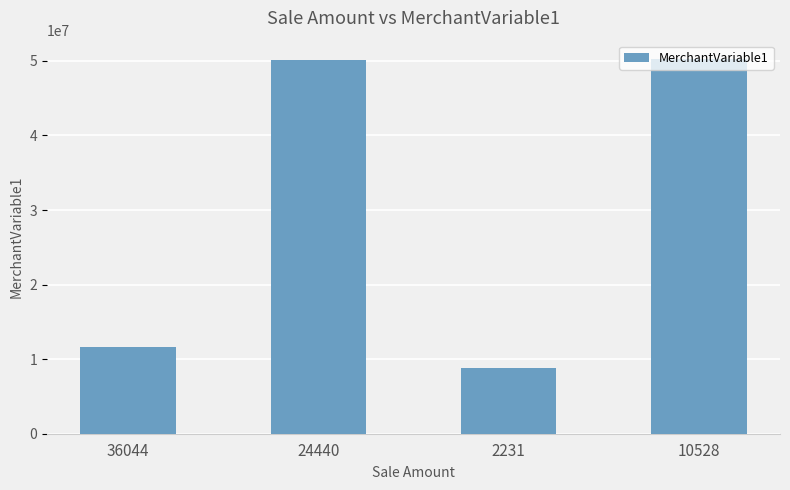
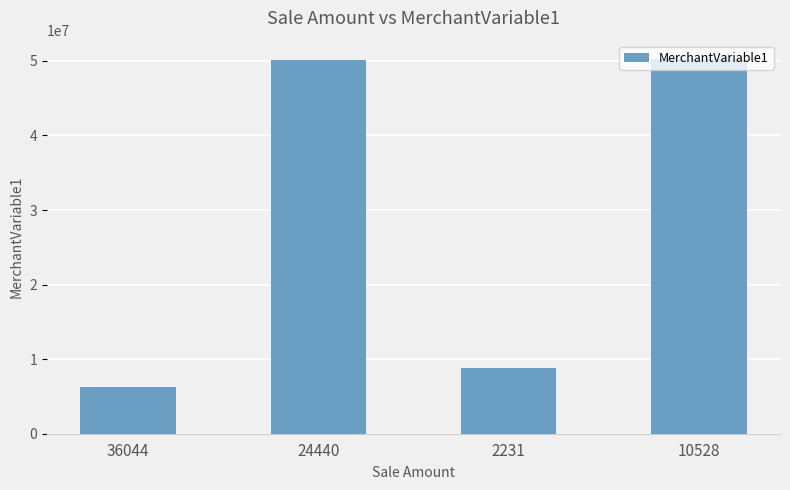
  {
-   "36044": 12000000,
+   "36044": 6000000,
    "24440": 50000000,
    "2231": 9000000
  }
